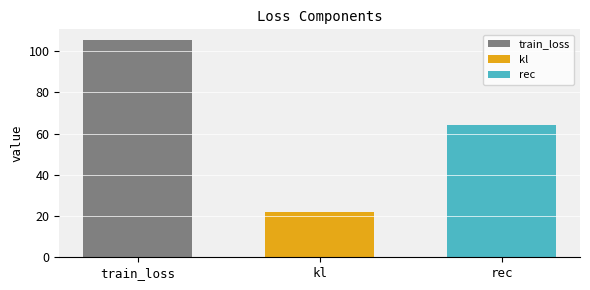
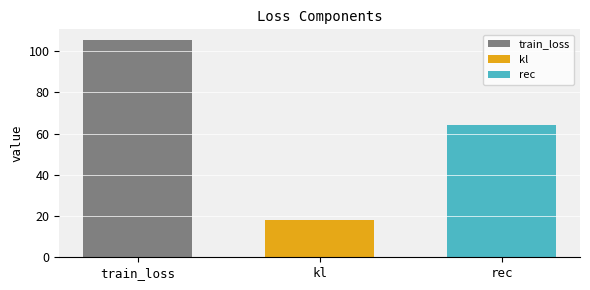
  {
    "train_loss": 105,
-   "kl": 22,
+   "kl": 18,
    "rec": 64
  }
